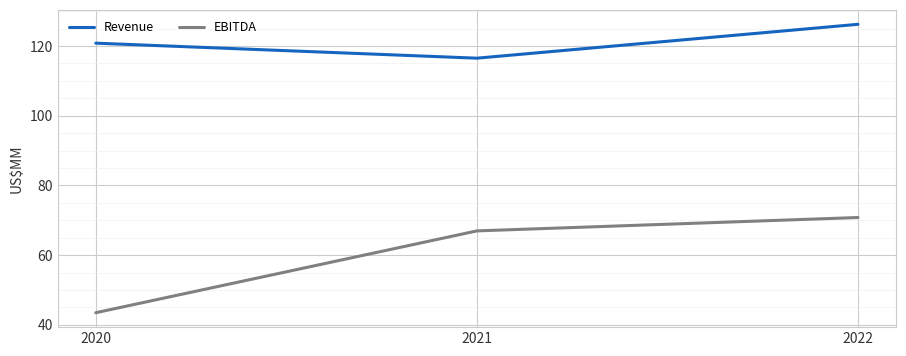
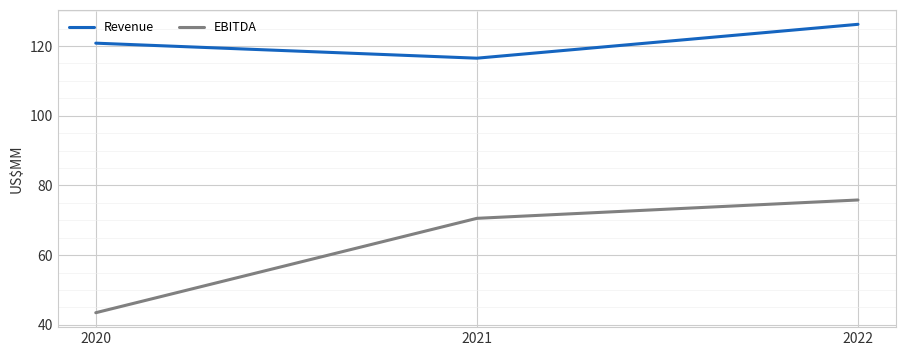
  {
    "Revenue": {
      "2020": 121,
      "2021": 116,
      "2022": 126
    },
    "EBITDA": {
      "2020": 43,
-     "2021": 67,
-     "2022": 71
+     "2021": 71,
+     "2022": 76
    }
  }
